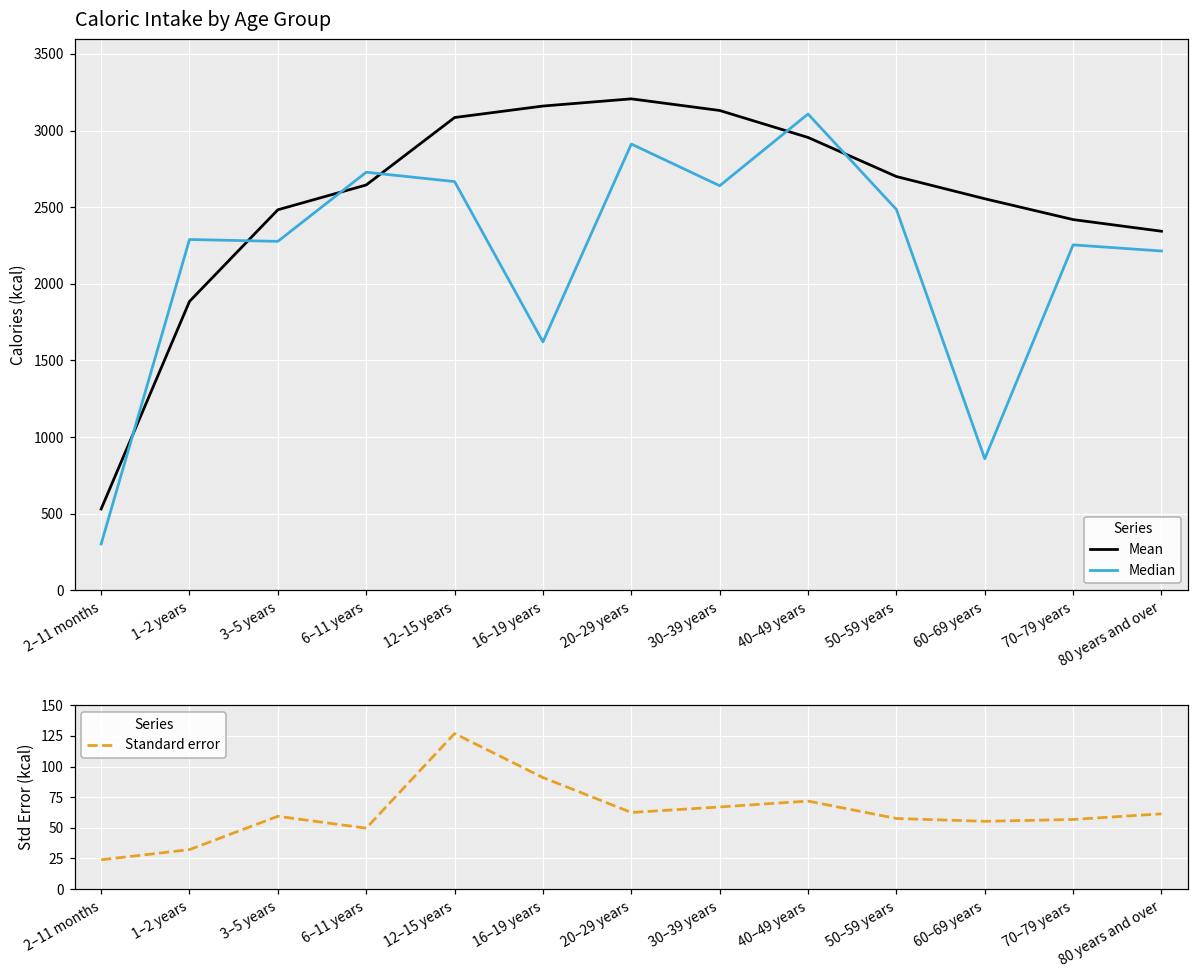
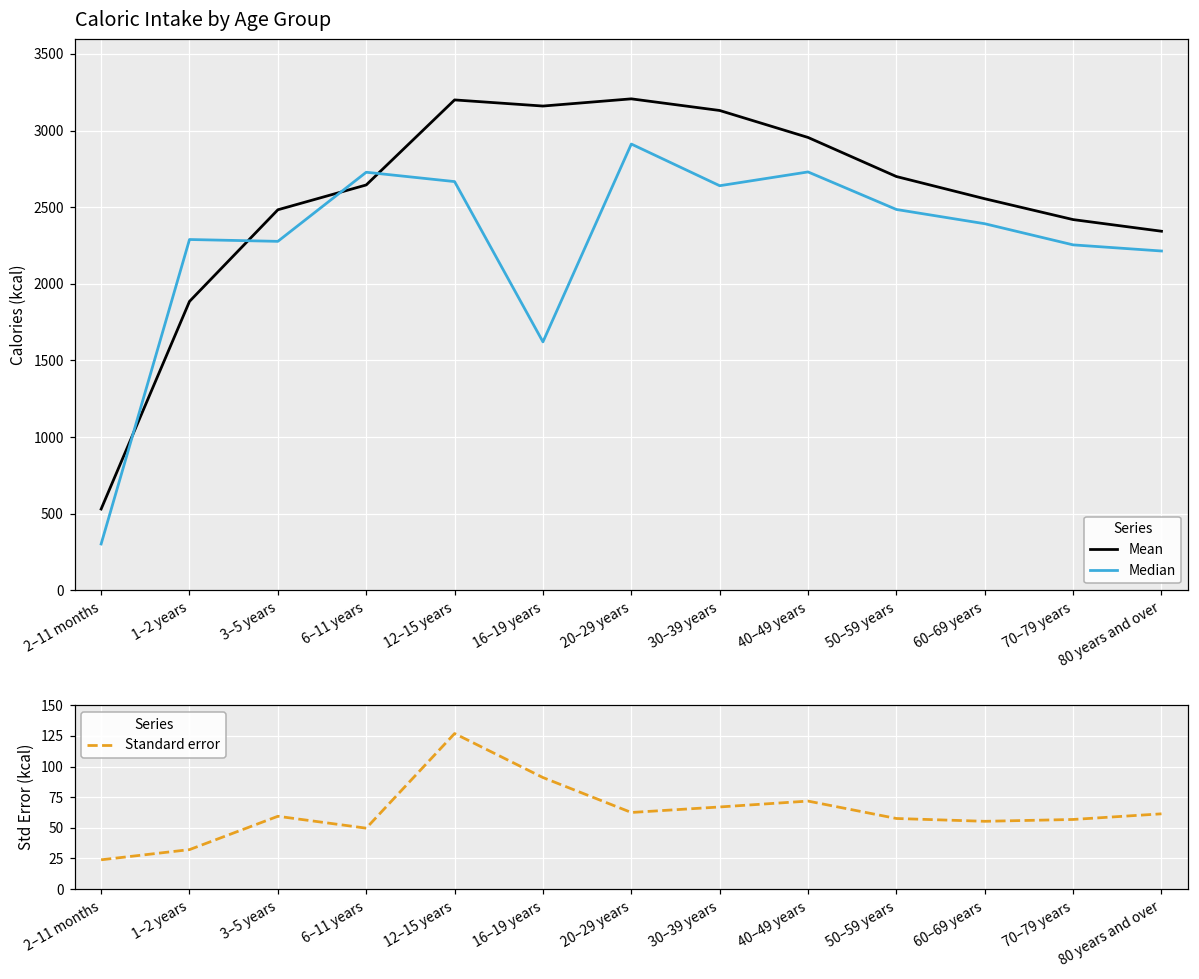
  {
    "Caloric Intake by Age Group": {
      "Mean": {
        "2–11 months": 530,
        "1–2 years": 1890,
        "3–5 years": 2480,
        "6–11 years": 2650,
-       "12–15 years": 3090,
+       "12–15 years": 3200,
        "16–19 years": 3160,
        "20–29 years": 3210,
        "30–39 years": 3130,
        "40–49 years": 2960,
        "50–59 years": 2700,
        "60–69 years": 2560,
        "70–79 years": 2420,
        "80 years and over": 2340
      },
      "Median": {
        "2–11 months": 300,
        "1–2 years": 2290,
        "3–5 years": 2280,
        "6–11 years": 2730,
        "12–15 years": 2670,
        "16–19 years": 1620,
        "20–29 years": 2910,
        "30–39 years": 2640,
-       "40–49 years": 3110,
+       "40–49 years": 2730,
        "50–59 years": 2490,
-       "60–69 years": 860,
+       "60–69 years": 2390,
        "70–79 years": 2250,
        "80 years and over": 2210
      }
    }
  }
